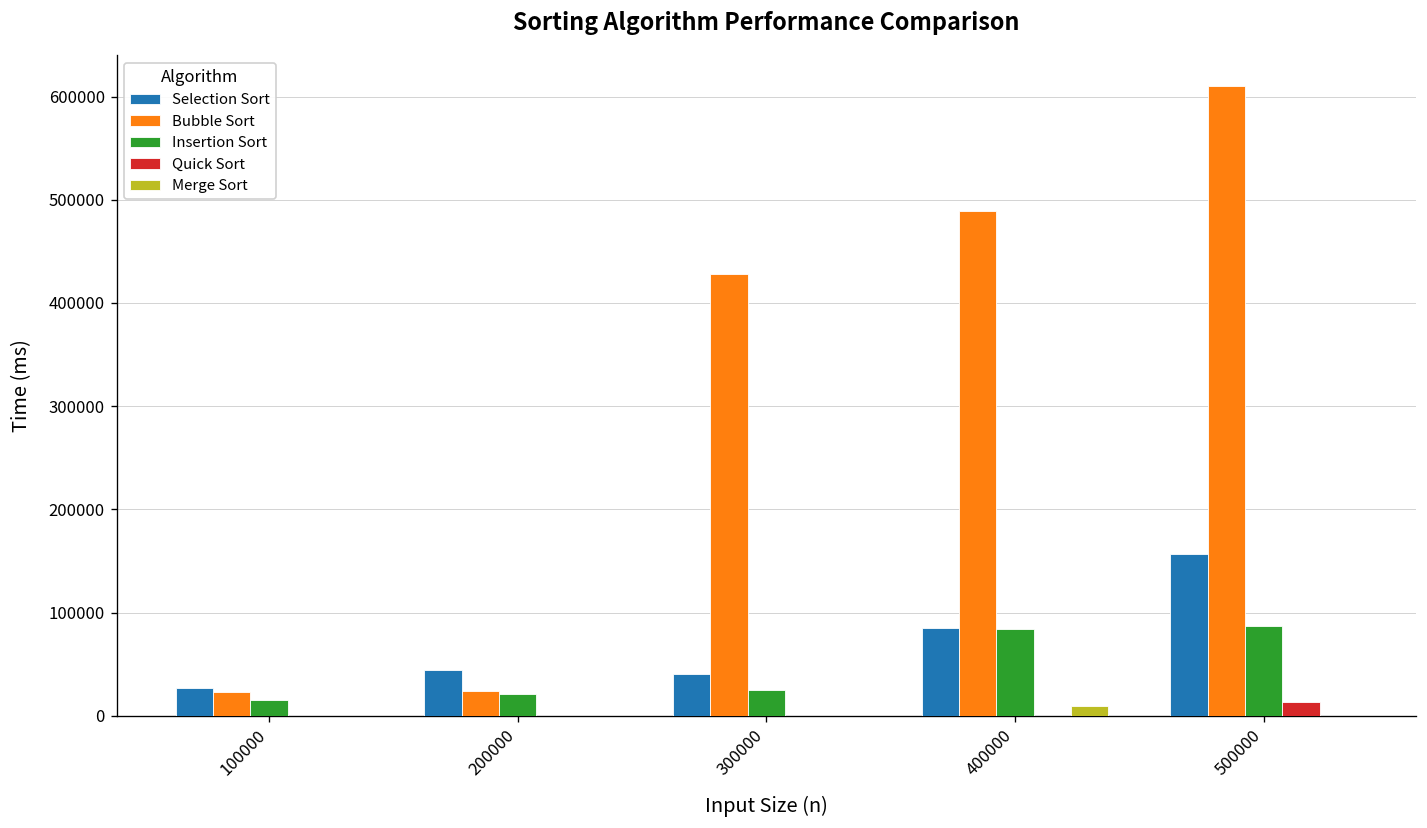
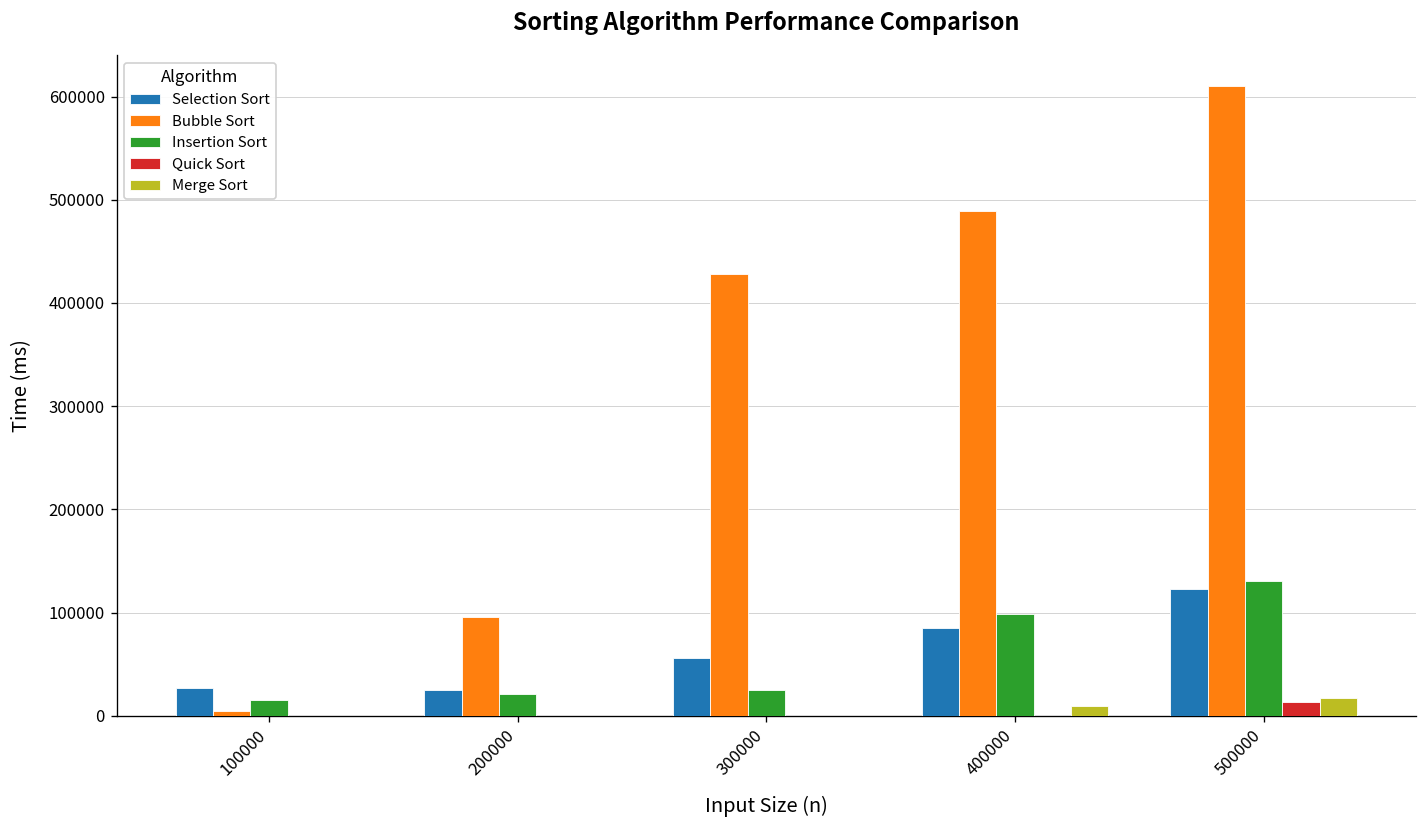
  {
    "Selection Sort": {
      "100000": 30000,
-     "200000": 40000,
-     "300000": 40000,
+     "200000": 30000,
+     "300000": 60000,
      "400000": 90000,
-     "500000": 160000
+     "500000": 120000
    },
    "Bubble Sort": {
-     "100000": 20000,
-     "200000": 20000,
+     "100000": 0,
+     "200000": 100000,
      "300000": 430000,
      "400000": 490000,
      "500000": 610000
    },
    "Insertion Sort": {
      "100000": 10000,
      "200000": 20000,
      "300000": 30000,
-     "400000": 80000,
-     "500000": 90000
+     "400000": 100000,
+     "500000": 130000
    },
    "Quick Sort": {
      "500000": 10000
    },
    "Merge Sort": {
      "400000": 10000,
-     "500000": 0
+     "500000": 20000
    }
  }
